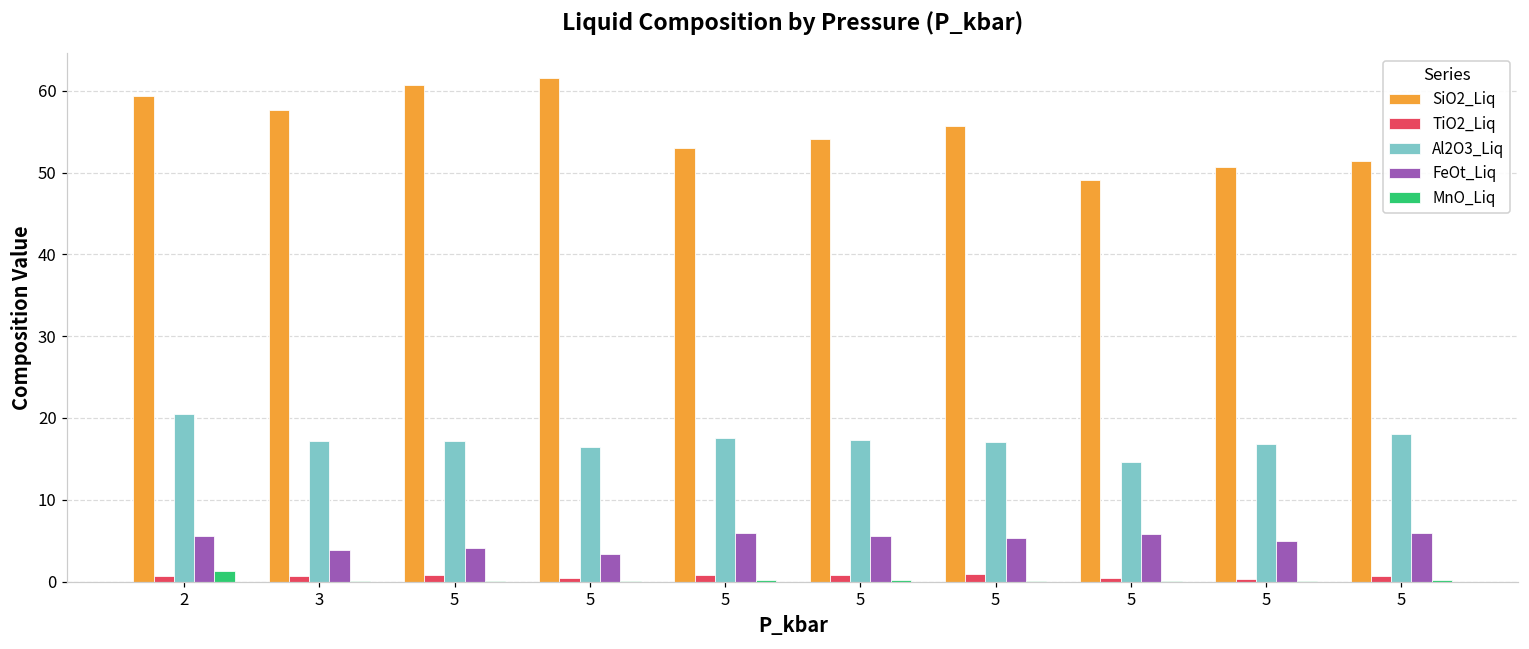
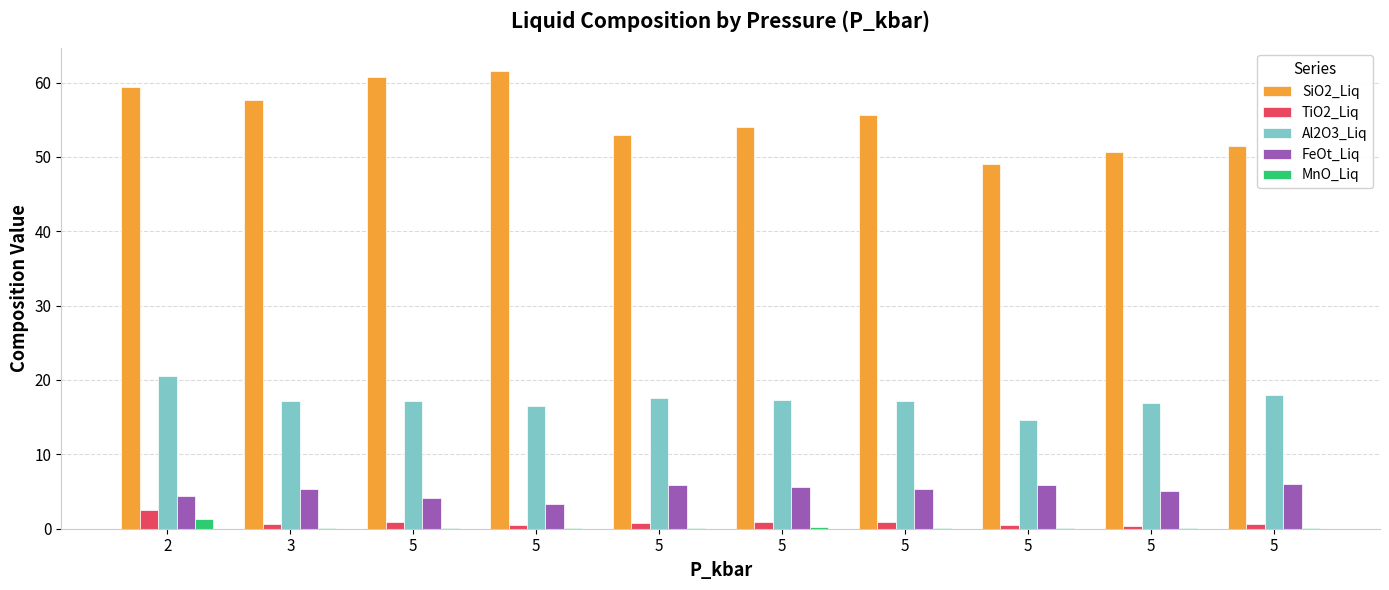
  {
    "SiO2_Liq": {
      "2": 59,
      "3": 58
    },
    "TiO2_Liq": {
-     "2": 1,
+     "2": 2,
      "3": 1
    },
    "Al2O3_Liq": {
      "2": 20,
      "3": 17
    },
    "FeOt_Liq": {
-     "2": 6,
-     "3": 4
+     "2": 4,
+     "3": 5
    },
    "MnO_Liq": {
      "2": 1
    }
  }
